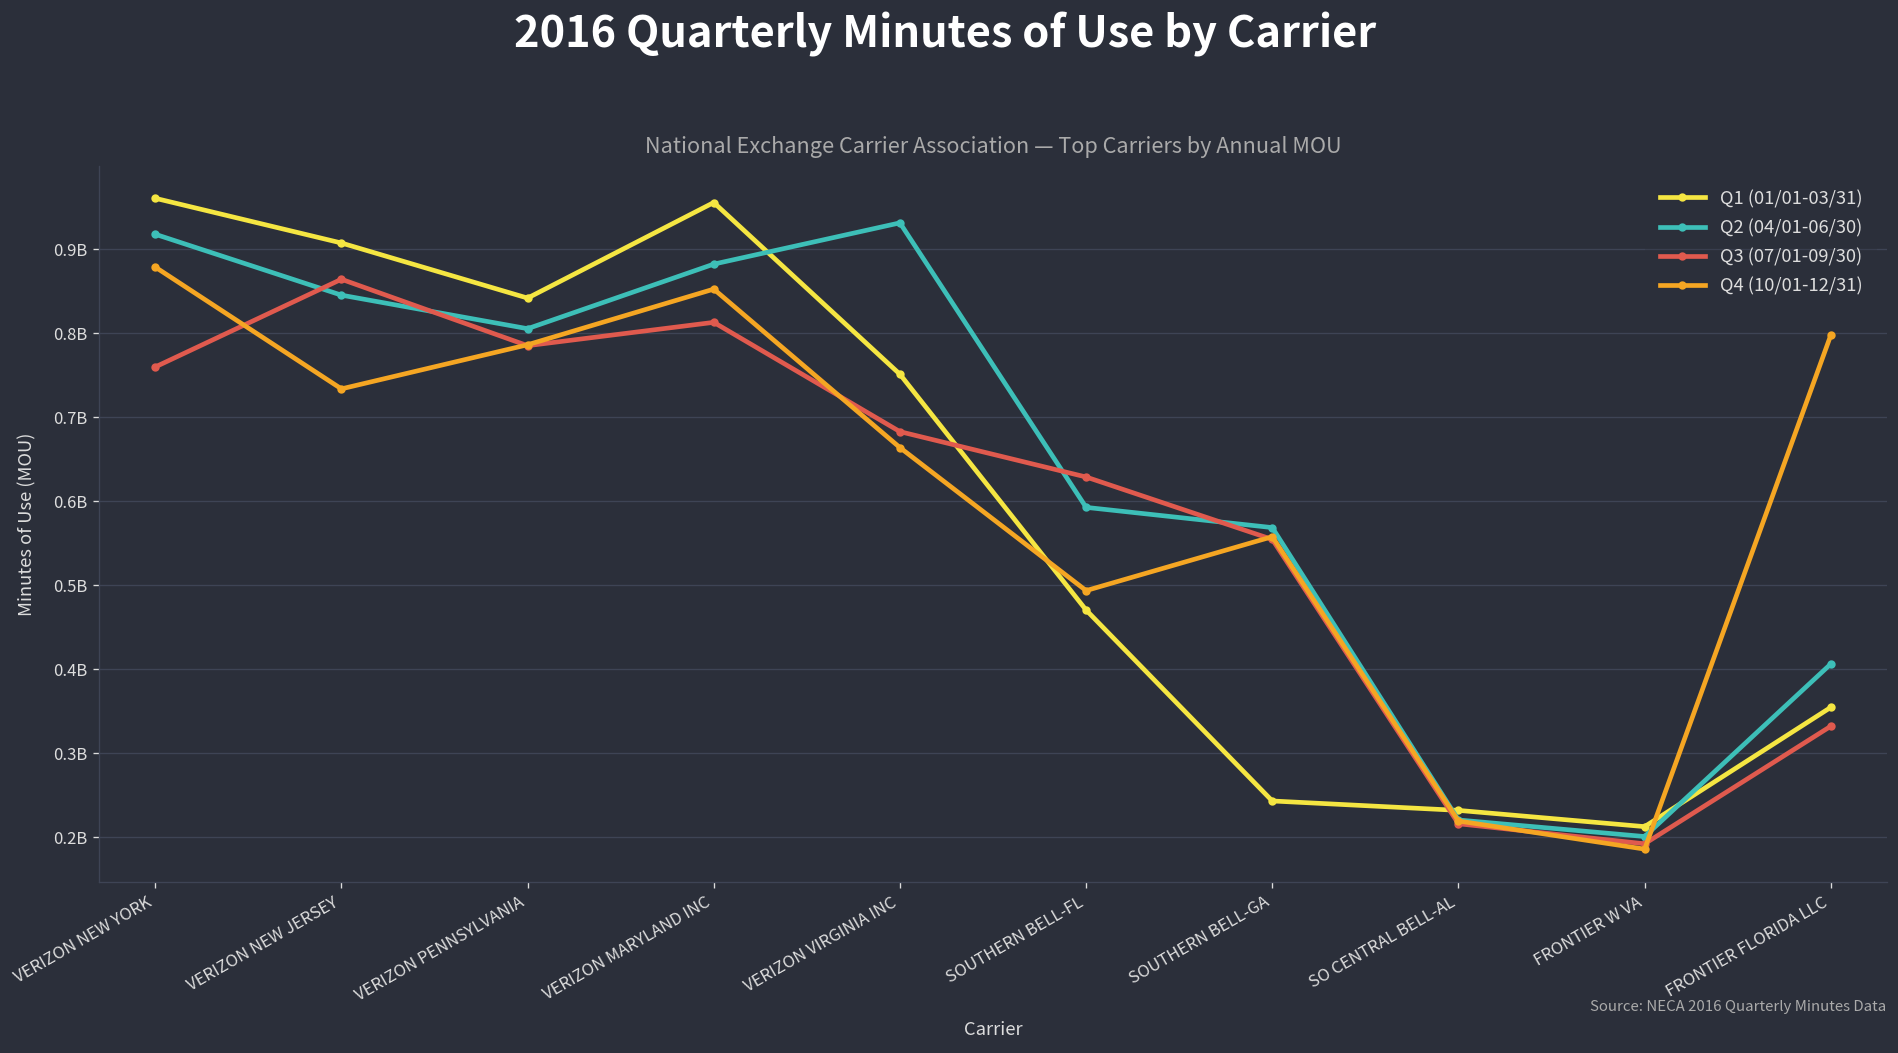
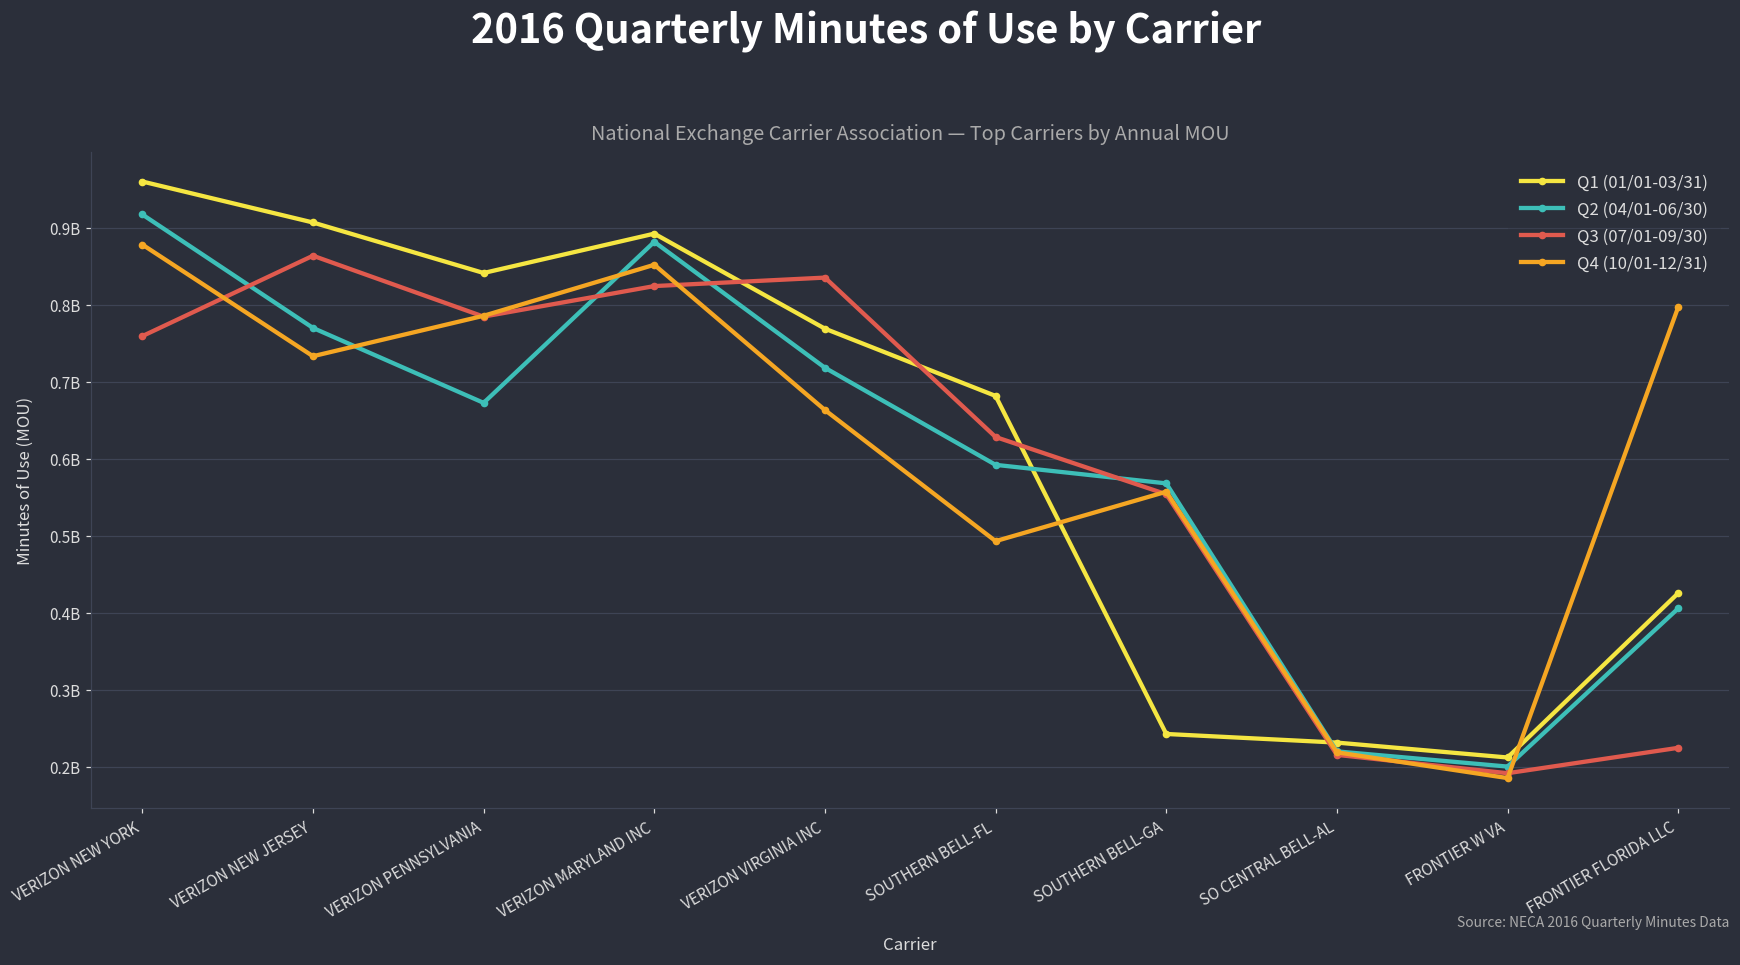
  {
    "Q1 (01/01-03/31)": {
      "VERIZON NEW YORK": 960000000,
      "VERIZON NEW JERSEY": 910000000,
      "VERIZON PENNSYLVANIA": 840000000,
-     "VERIZON MARYLAND INC": 960000000,
-     "VERIZON VIRGINIA INC": 750000000,
-     "SOUTHERN BELL-FL": 470000000,
+     "VERIZON MARYLAND INC": 890000000,
+     "VERIZON VIRGINIA INC": 770000000,
+     "SOUTHERN BELL-FL": 680000000,
      "SOUTHERN BELL-GA": 240000000,
      "SO CENTRAL BELL-AL": 230000000,
      "FRONTIER W VA": 210000000,
-     "FRONTIER FLORIDA LLC": 350000000
+     "FRONTIER FLORIDA LLC": 430000000
    },
    "Q2 (04/01-06/30)": {
      "VERIZON NEW YORK": 920000000,
-     "VERIZON NEW JERSEY": 850000000,
-     "VERIZON PENNSYLVANIA": 810000000,
+     "VERIZON NEW JERSEY": 770000000,
+     "VERIZON PENNSYLVANIA": 670000000,
      "VERIZON MARYLAND INC": 880000000,
-     "VERIZON VIRGINIA INC": 930000000,
+     "VERIZON VIRGINIA INC": 720000000,
      "SOUTHERN BELL-FL": 590000000,
      "SOUTHERN BELL-GA": 570000000,
      "FRONTIER W VA": 200000000,
      "FRONTIER FLORIDA LLC": 410000000
    },
    "Q3 (07/01-09/30)": {
      "VERIZON NEW YORK": 760000000,
      "VERIZON NEW JERSEY": 860000000,
-     "VERIZON MARYLAND INC": 810000000,
-     "VERIZON VIRGINIA INC": 680000000,
+     "VERIZON MARYLAND INC": 820000000,
+     "VERIZON VIRGINIA INC": 840000000,
      "SOUTHERN BELL-FL": 630000000,
      "FRONTIER W VA": 190000000,
-     "FRONTIER FLORIDA LLC": 330000000
+     "FRONTIER FLORIDA LLC": 220000000
    },
    "Q4 (10/01-12/31)": {
      "VERIZON NEW YORK": 880000000,
      "VERIZON NEW JERSEY": 730000000,
      "VERIZON MARYLAND INC": 850000000,
      "VERIZON VIRGINIA INC": 660000000,
      "SOUTHERN BELL-FL": 490000000,
      "FRONTIER W VA": 190000000,
      "FRONTIER FLORIDA LLC": 800000000
    }
  }
